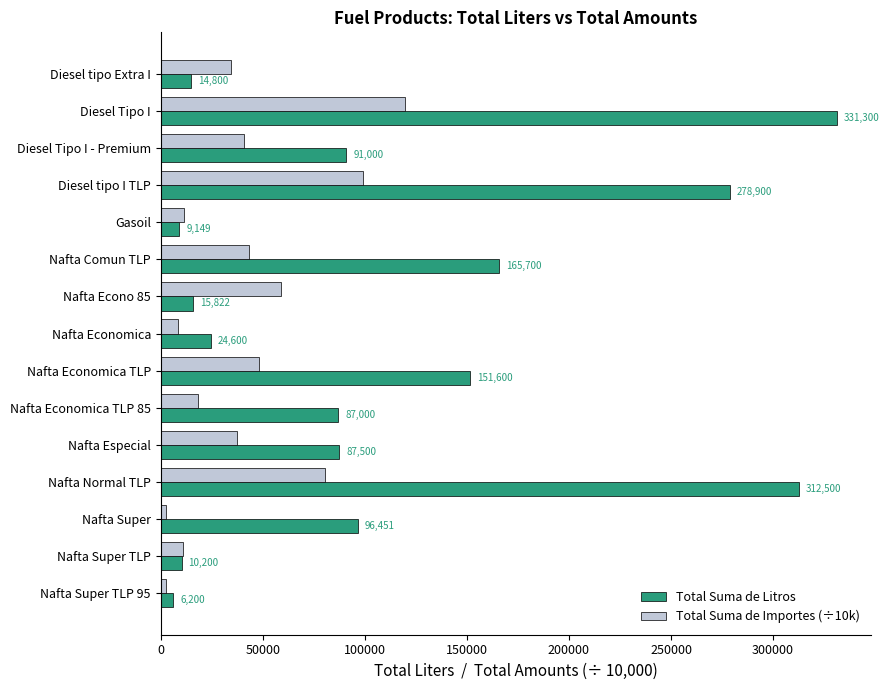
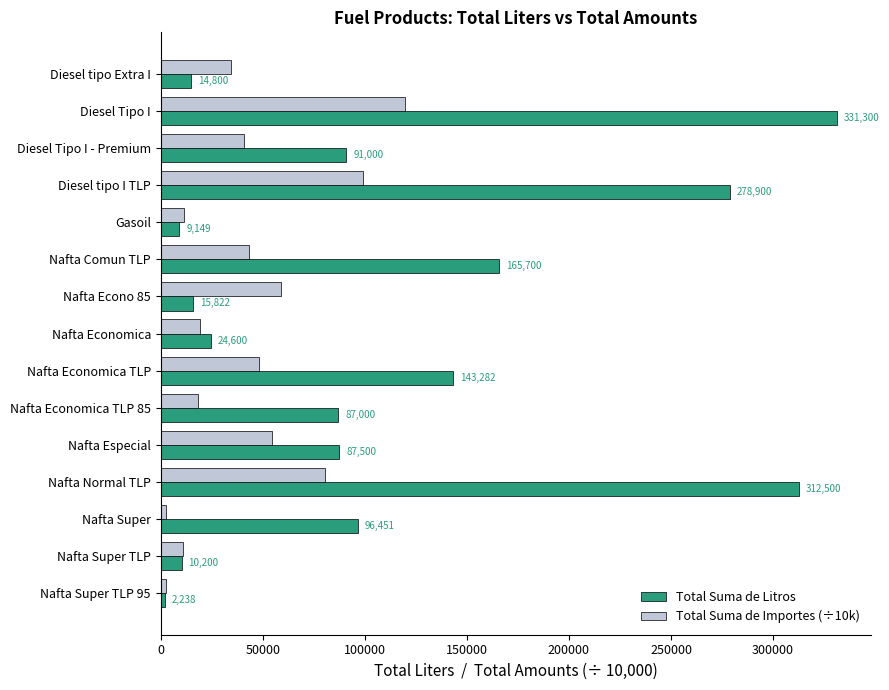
  {
    "Total Suma de Litros": {
      "Diesel tipo Extra I": "14,800",
      "Diesel Tipo I": "331,300",
      "Diesel Tipo I - Premium": "91,000",
      "Diesel tipo I TLP": "278,900",
      "Gasoil": "9,149",
      "Nafta Comun TLP": "165,700",
      "Nafta Econo 85": "15,822",
      "Nafta Economica": "24,600",
-     "Nafta Economica TLP": "151,600",
+     "Nafta Economica TLP": "143,282",
      "Nafta Economica TLP 85": "87,000",
      "Nafta Especial": "87,500",
      "Nafta Normal TLP": "312,500",
      "Nafta Super": "96,451",
      "Nafta Super TLP": "10,200",
-     "Nafta Super TLP 95": "6,200"
+     "Nafta Super TLP 95": "2,238"
    },
    "Total Suma de Importes (÷10k)": {
      "Diesel tipo Extra I": "34000",
      "Diesel Tipo I": "120000",
      "Diesel Tipo I - Premium": "41000",
      "Diesel tipo I TLP": "99000",
      "Gasoil": "11000",
      "Nafta Comun TLP": "43000",
      "Nafta Econo 85": "59000",
-     "Nafta Economica": "8000",
+     "Nafta Economica": "19000",
      "Nafta Economica TLP": "48000",
      "Nafta Economica TLP 85": "18000",
-     "Nafta Especial": "37000",
+     "Nafta Especial": "54000",
      "Nafta Normal TLP": "80000",
      "Nafta Super": "3000",
      "Nafta Super TLP": "11000",
      "Nafta Super TLP 95": "3000"
    }
  }
